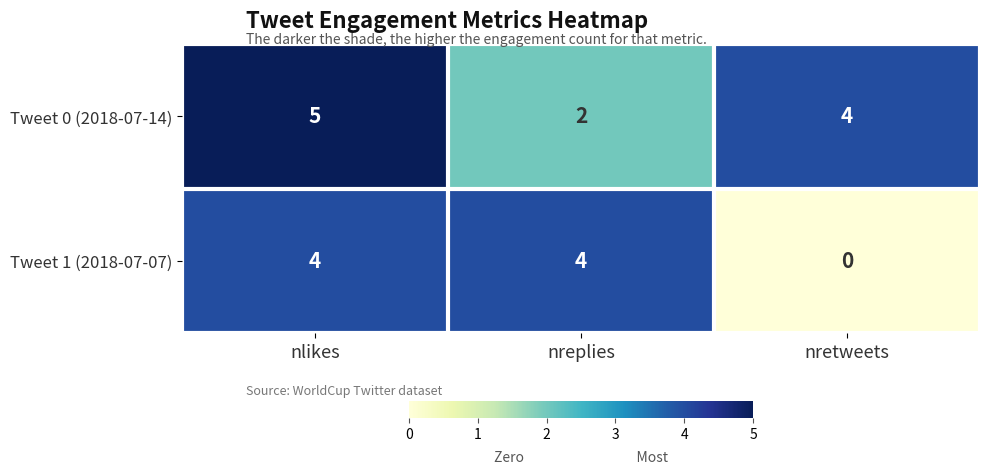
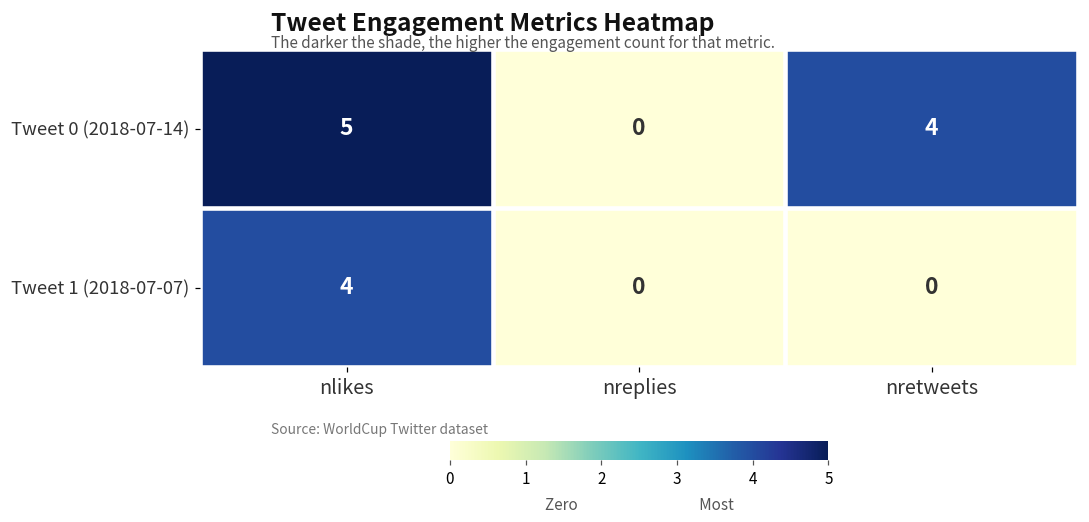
  {
    "Tweet 0 (2018-07-14)": {
      "nlikes": 5,
-     "nreplies": 2,
+     "nreplies": 0,
      "nretweets": 4
    },
    "Tweet 1 (2018-07-07)": {
      "nlikes": 4,
-     "nreplies": 4,
+     "nreplies": 0,
      "nretweets": 0
    }
  }
